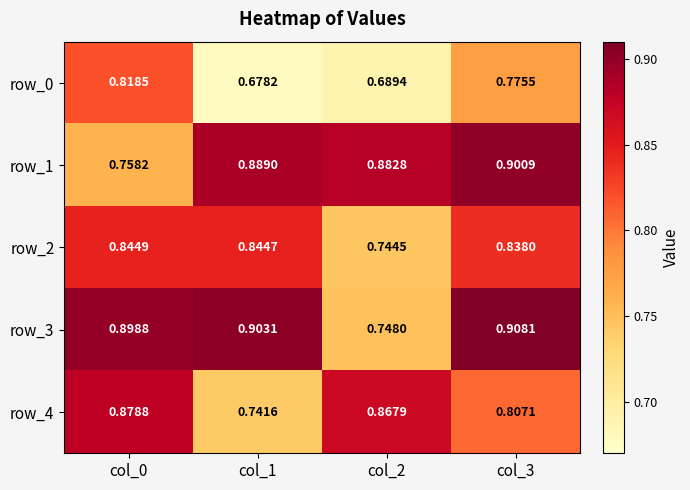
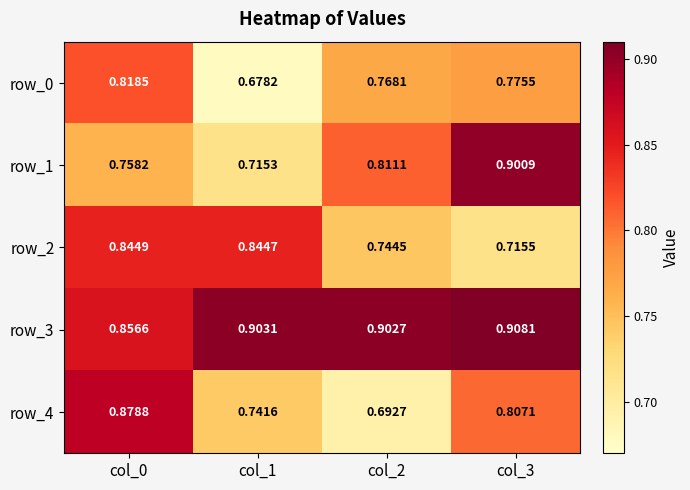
  {
    "row_0": {
      "col_0": 0.8185,
      "col_1": 0.6782,
-     "col_2": 0.6894,
+     "col_2": 0.7681,
      "col_3": 0.7755
    },
    "row_1": {
      "col_0": 0.7582,
-     "col_1": 0.8890,
-     "col_2": 0.8828,
+     "col_1": 0.7153,
+     "col_2": 0.8111,
      "col_3": 0.9009
    },
    "row_2": {
      "col_0": 0.8449,
      "col_1": 0.8447,
      "col_2": 0.7445,
-     "col_3": 0.8380
+     "col_3": 0.7155
    },
    "row_3": {
-     "col_0": 0.8988,
+     "col_0": 0.8566,
      "col_1": 0.9031,
-     "col_2": 0.7480,
+     "col_2": 0.9027,
      "col_3": 0.9081
    },
    "row_4": {
      "col_0": 0.8788,
      "col_1": 0.7416,
-     "col_2": 0.8679,
+     "col_2": 0.6927,
      "col_3": 0.8071
    }
  }
